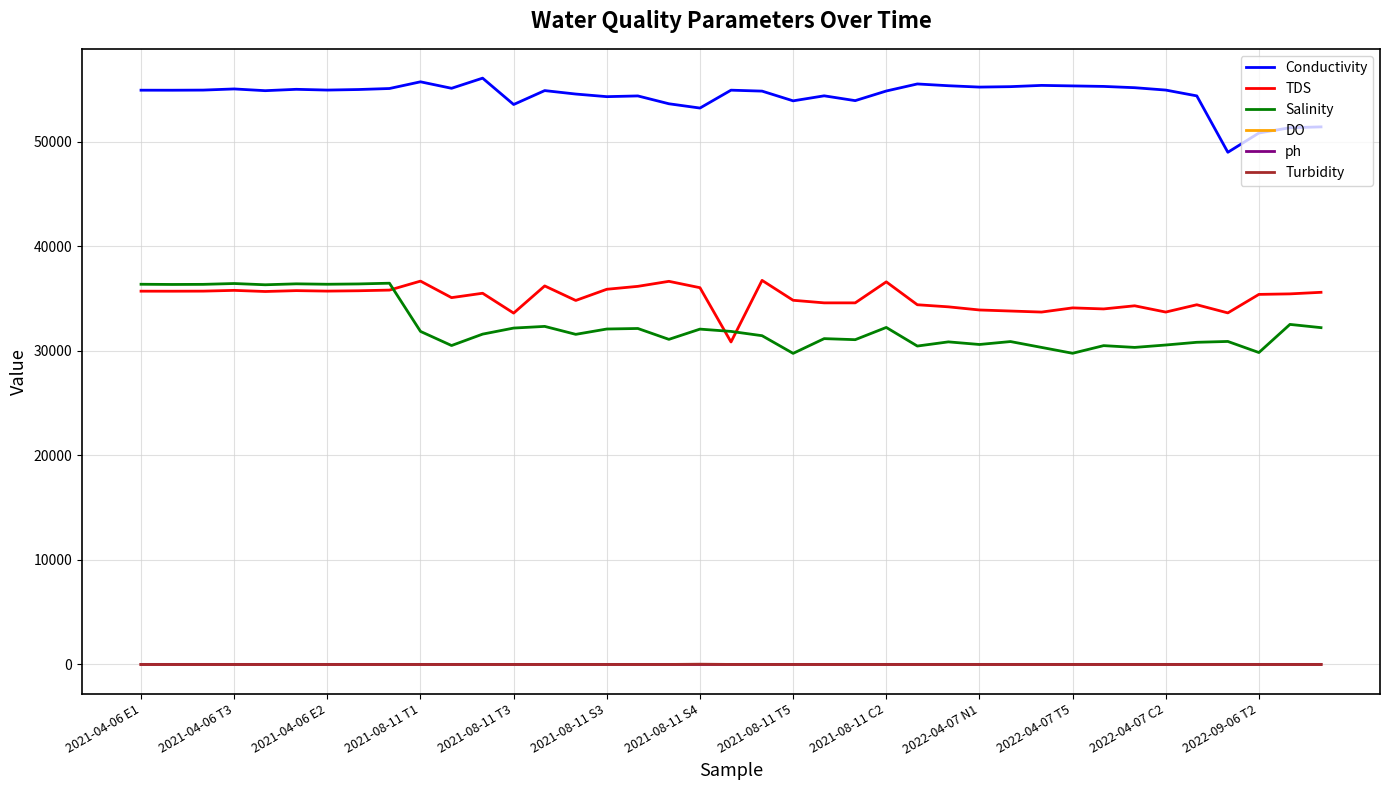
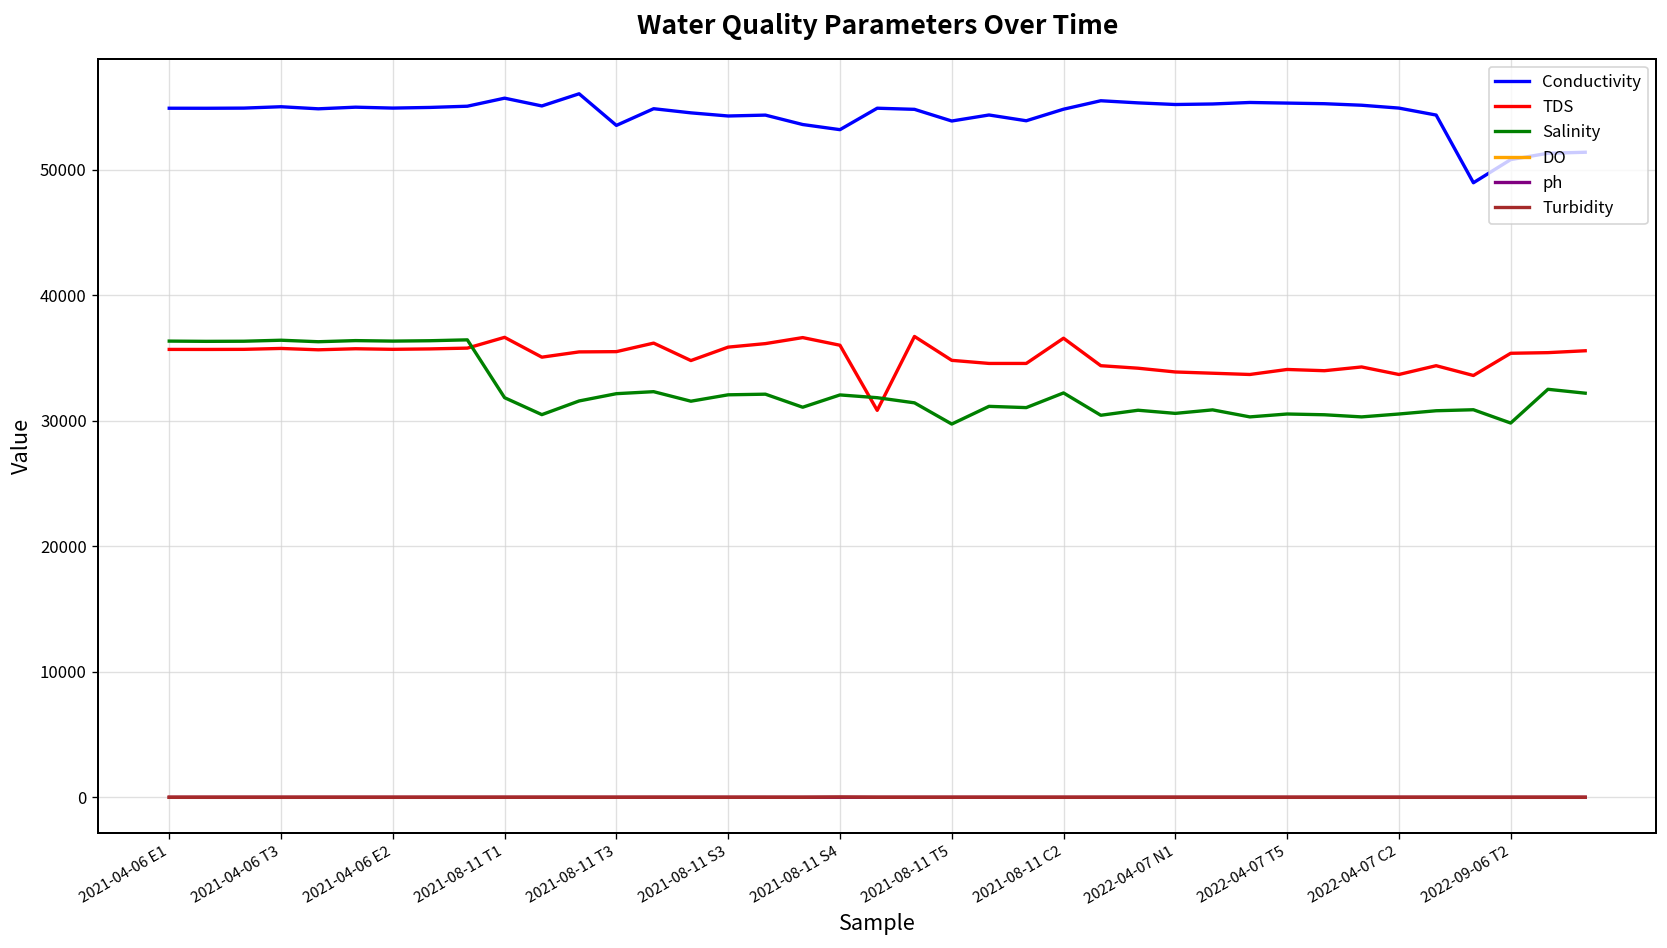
  {
    "Conductivity": {
      "2021-04-06 E1": 54900,
      "2021-04-06 T3": 55000,
      "2021-04-06 E2": 54900,
      "2021-08-11 T1": 55700,
      "2021-08-11 T3": 53600,
      "2021-08-11 S3": 54300,
      "2021-08-11 S4": 53200,
      "2021-08-11 T5": 53900,
      "2021-08-11 C2": 54800,
      "2022-04-07 N1": 55200,
      "2022-04-07 T5": 55300,
      "2022-04-07 C2": 54900
    },
    "TDS": {
      "2021-04-06 E1": 35700,
      "2021-04-06 T3": 35800,
      "2021-04-06 E2": 35700,
      "2021-08-11 T1": 36700,
-     "2021-08-11 T3": 33600,
+     "2021-08-11 T3": 35500,
      "2021-08-11 S3": 35900,
      "2021-08-11 S4": 36000,
      "2021-08-11 T5": 34800,
      "2021-08-11 C2": 36600,
      "2022-04-07 N1": 33900,
      "2022-04-07 T5": 34100,
      "2022-04-07 C2": 33700,
      "2022-09-06 T2": 35400
    },
    "Salinity": {
      "2021-04-06 E1": 36400,
      "2021-04-06 T3": 36400,
      "2021-04-06 E2": 36400,
      "2021-08-11 T1": 31900,
      "2021-08-11 T3": 32200,
      "2021-08-11 S3": 32100,
      "2021-08-11 S4": 32100,
      "2021-08-11 T5": 29800,
      "2021-08-11 C2": 32200,
      "2022-04-07 N1": 30600,
-     "2022-04-07 T5": 29800,
+     "2022-04-07 T5": 30600,
      "2022-04-07 C2": 30600,
      "2022-09-06 T2": 29800
    },
    "Turbidity": {
      "2021-04-06 E1": 0,
      "2021-04-06 T3": 0,
      "2021-04-06 E2": 0,
      "2021-08-11 T1": 0,
      "2021-08-11 T3": 0,
      "2021-08-11 S3": 0,
      "2021-08-11 S4": 0,
      "2021-08-11 T5": 0,
      "2021-08-11 C2": 0,
      "2022-04-07 N1": 0,
      "2022-04-07 T5": 0,
      "2022-04-07 C2": 0,
      "2022-09-06 T2": 0
    }
  }
